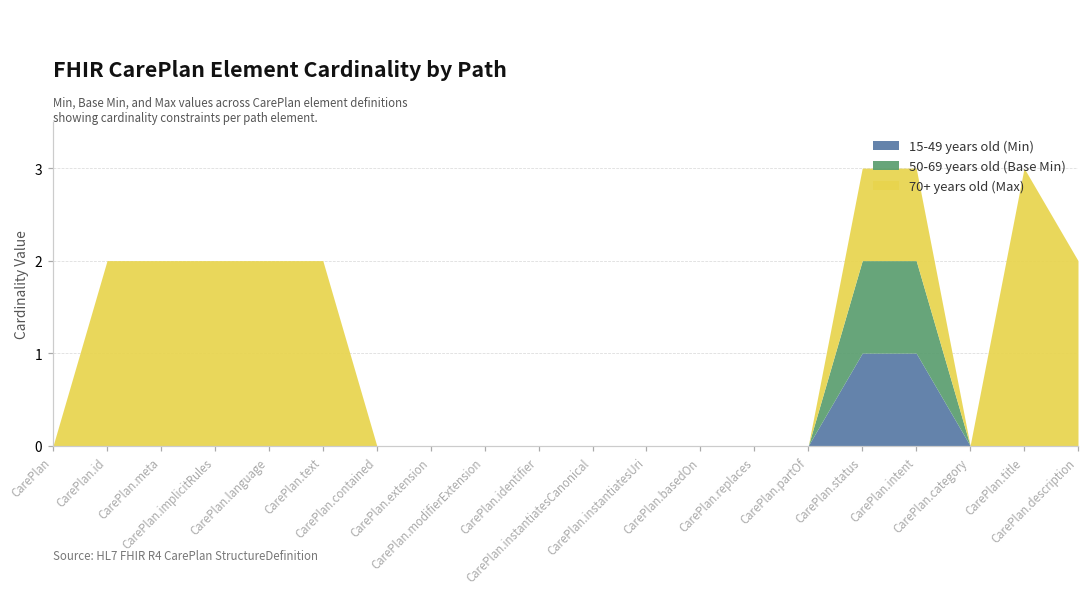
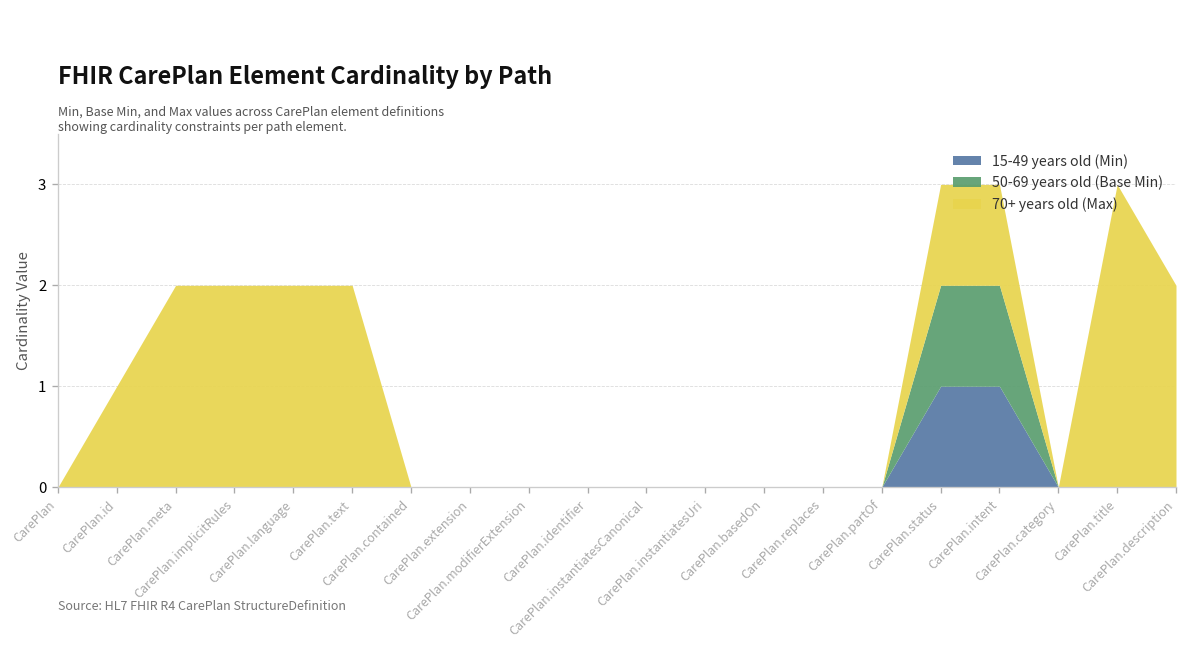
  {
    "15-49 years old (Min)": {
      "CarePlan.status": 1,
      "CarePlan.intent": 1
    },
    "70+ years old (Max)": {
-     "CarePlan.id": 2
+     "CarePlan.id": 1
    }
  }
